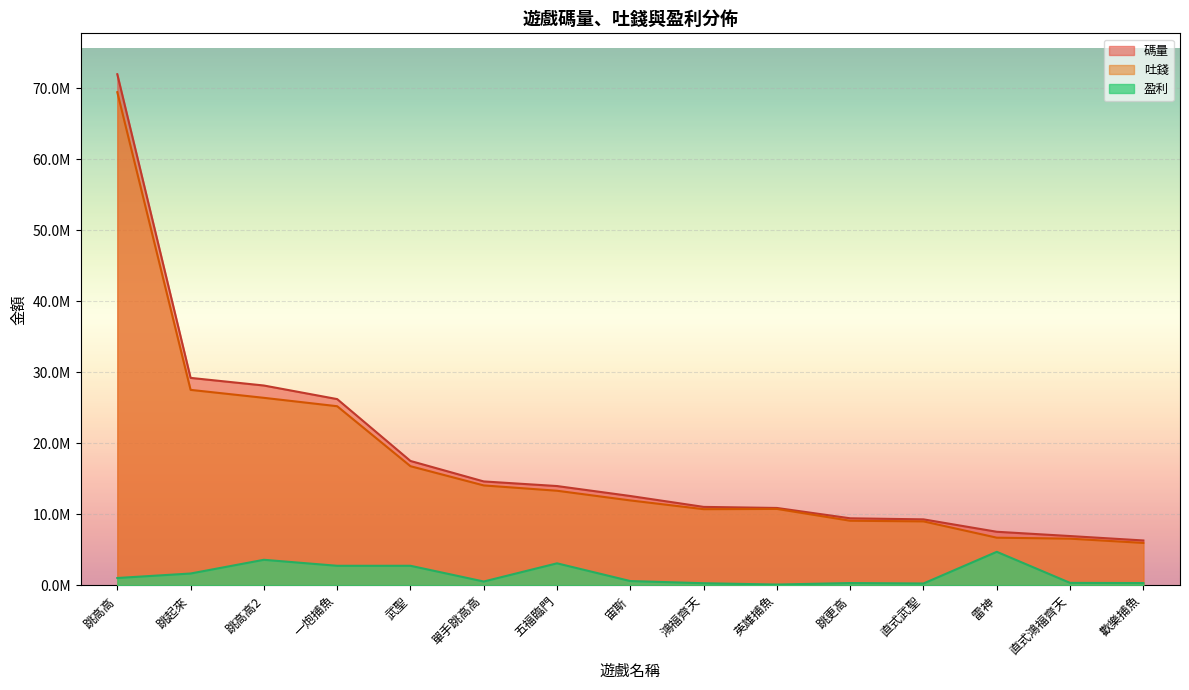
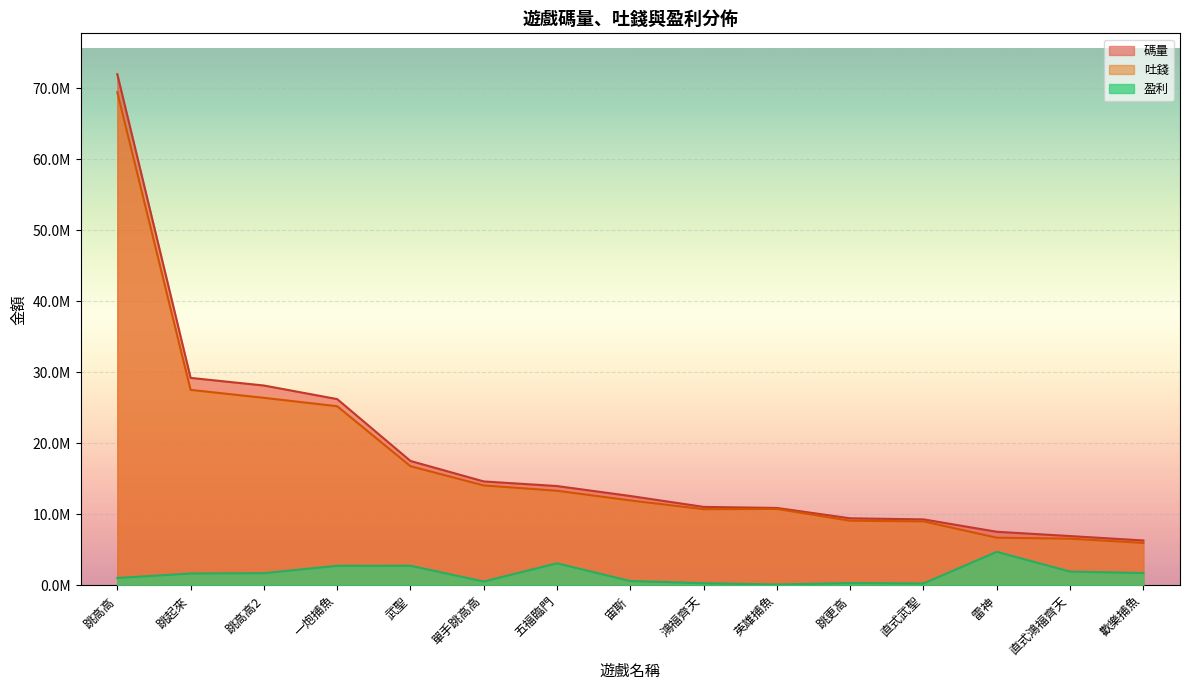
  {
    "盈利": {
      "跳高高": 1000000,
      "跳起來": 2000000,
-     "跳高高2": 4000000,
+     "跳高高2": 2000000,
      "一炮捕魚": 3000000,
      "武聖": 3000000,
      "單手跳高高": 1000000,
      "五福臨門": 3000000,
      "宙斯": 1000000,
      "鴻福齊天": 0,
      "英雄捕魚": 0,
      "跳更高": 0,
      "直式武聖": 0,
      "雷神": 5000000,
-     "直式鴻福齊天": 0,
-     "歡樂捕魚": 0
+     "直式鴻福齊天": 2000000,
+     "歡樂捕魚": 2000000
    }
  }
